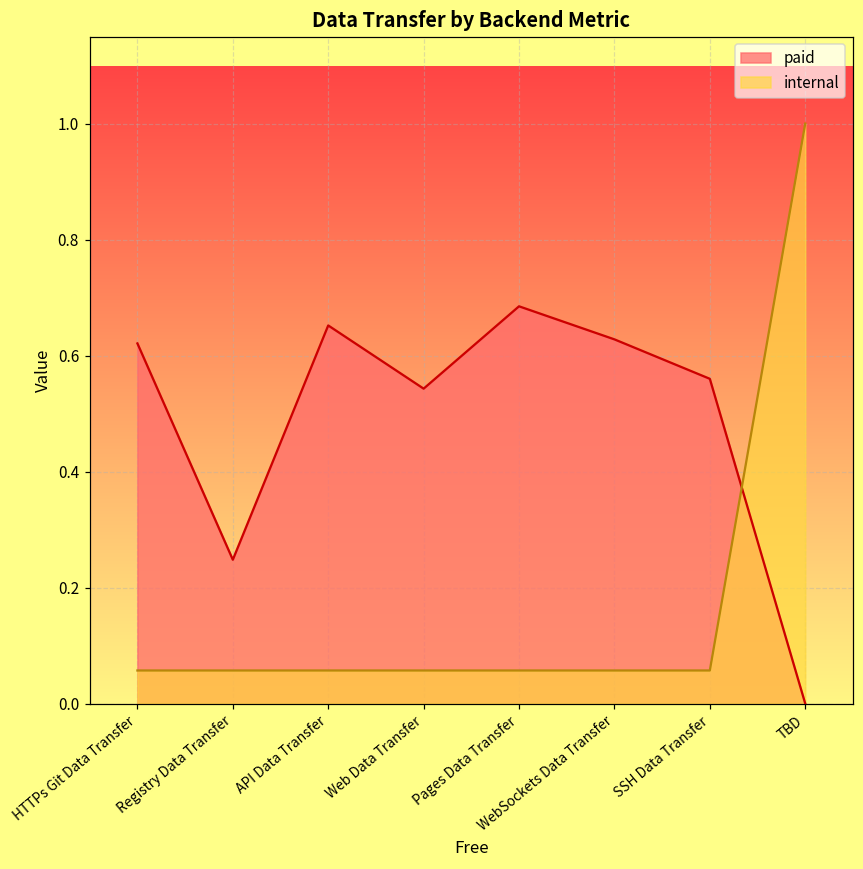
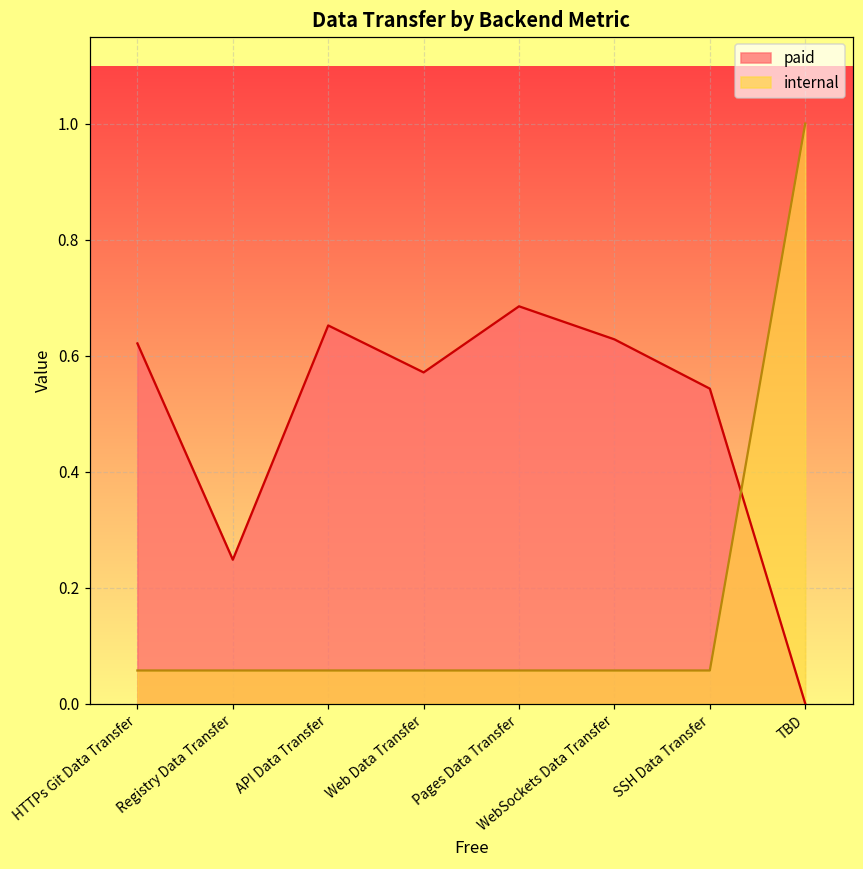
  {
    "paid": {
      "HTTPs Git Data Transfer": 0.62,
      "Registry Data Transfer": 0.25,
      "API Data Transfer": 0.65,
-     "Web Data Transfer": 0.54,
+     "Web Data Transfer": 0.57,
      "Pages Data Transfer": 0.69,
      "WebSockets Data Transfer": 0.63,
-     "SSH Data Transfer": 0.56,
+     "SSH Data Transfer": 0.54,
      "TBD": 0.00
    },
    "internal": {
      "HTTPs Git Data Transfer": 0.06,
      "Registry Data Transfer": 0.06,
      "API Data Transfer": 0.06,
      "Web Data Transfer": 0.06,
      "Pages Data Transfer": 0.06,
      "WebSockets Data Transfer": 0.06,
      "SSH Data Transfer": 0.06,
      "TBD": 1.00
    }
  }
